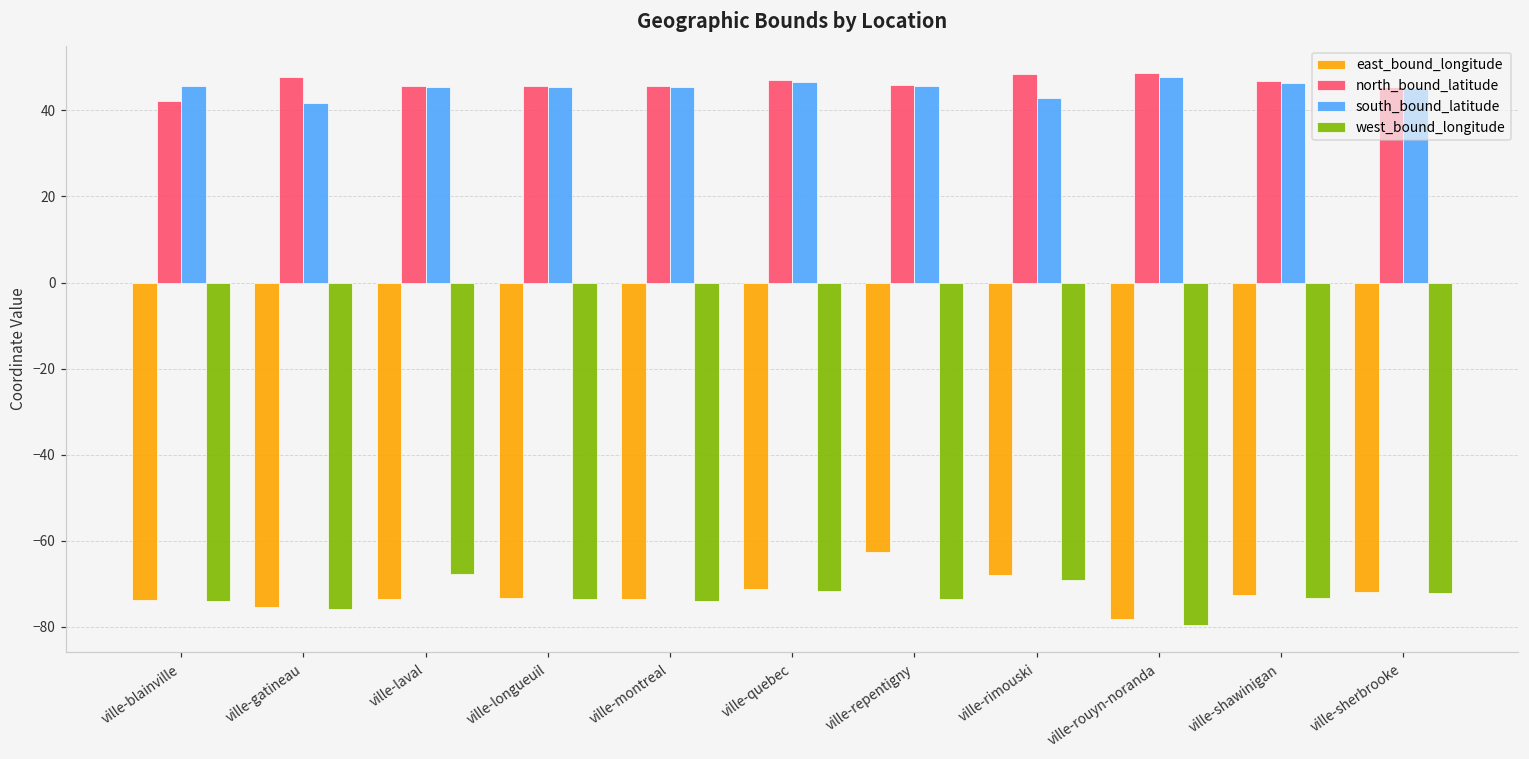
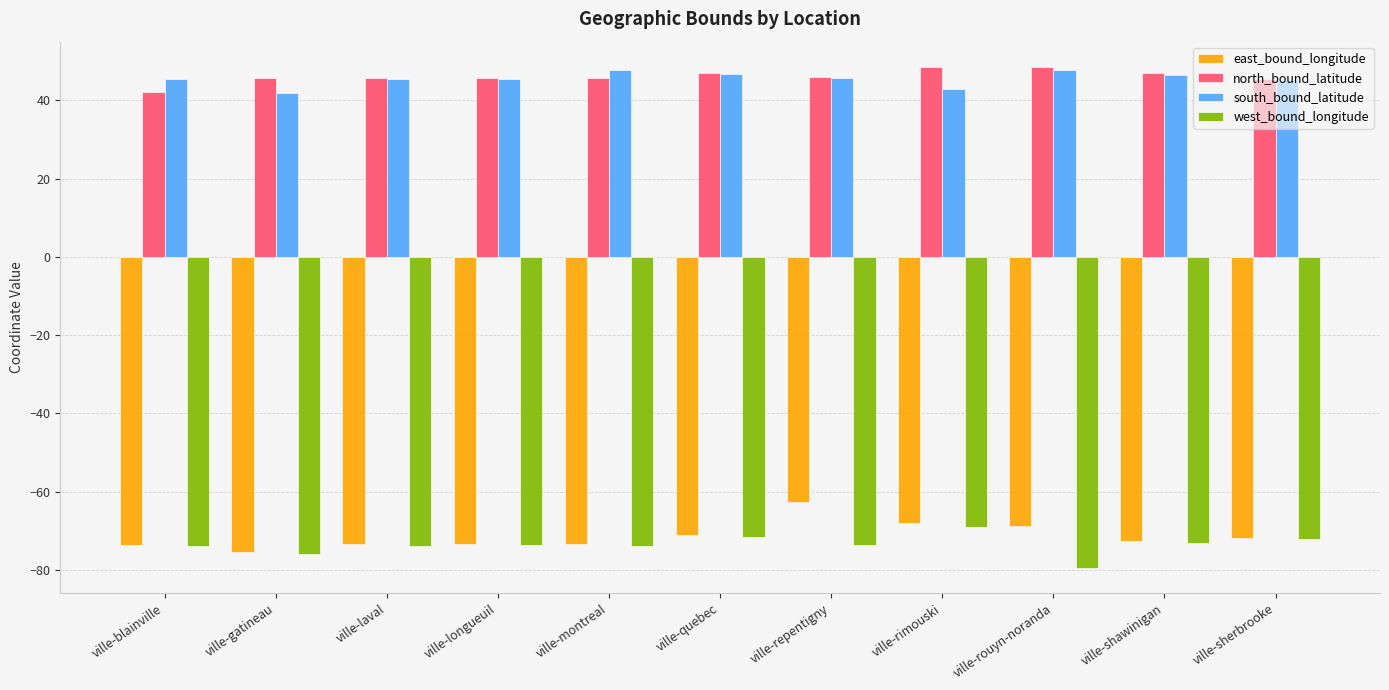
  {
    "east_bound_longitude": {
      "ville-blainville": -74,
      "ville-gatineau": -75,
      "ville-laval": -74,
      "ville-longueuil": -73,
      "ville-montreal": -73,
      "ville-quebec": -71,
      "ville-repentigny": -63,
      "ville-rimouski": -68,
-     "ville-rouyn-noranda": -78,
+     "ville-rouyn-noranda": -69,
      "ville-shawinigan": -73,
      "ville-sherbrooke": -72
    },
    "north_bound_latitude": {
      "ville-blainville": 42,
-     "ville-gatineau": 48,
+     "ville-gatineau": 46,
      "ville-laval": 46,
      "ville-longueuil": 46,
      "ville-montreal": 46,
      "ville-quebec": 47,
      "ville-repentigny": 46,
      "ville-rimouski": 49,
      "ville-rouyn-noranda": 49,
      "ville-shawinigan": 47
    },
    "south_bound_latitude": {
      "ville-blainville": 46,
      "ville-gatineau": 42,
      "ville-laval": 46,
      "ville-longueuil": 45,
-     "ville-montreal": 45,
+     "ville-montreal": 48,
      "ville-quebec": 47,
      "ville-repentigny": 46,
      "ville-rimouski": 43,
      "ville-rouyn-noranda": 48,
      "ville-shawinigan": 46
    },
    "west_bound_longitude": {
      "ville-blainville": -74,
      "ville-gatineau": -76,
-     "ville-laval": -68,
+     "ville-laval": -74,
      "ville-longueuil": -74,
      "ville-montreal": -74,
      "ville-quebec": -72,
      "ville-repentigny": -74,
      "ville-rimouski": -69,
      "ville-rouyn-noranda": -80,
      "ville-shawinigan": -73,
      "ville-sherbrooke": -72
    }
  }
